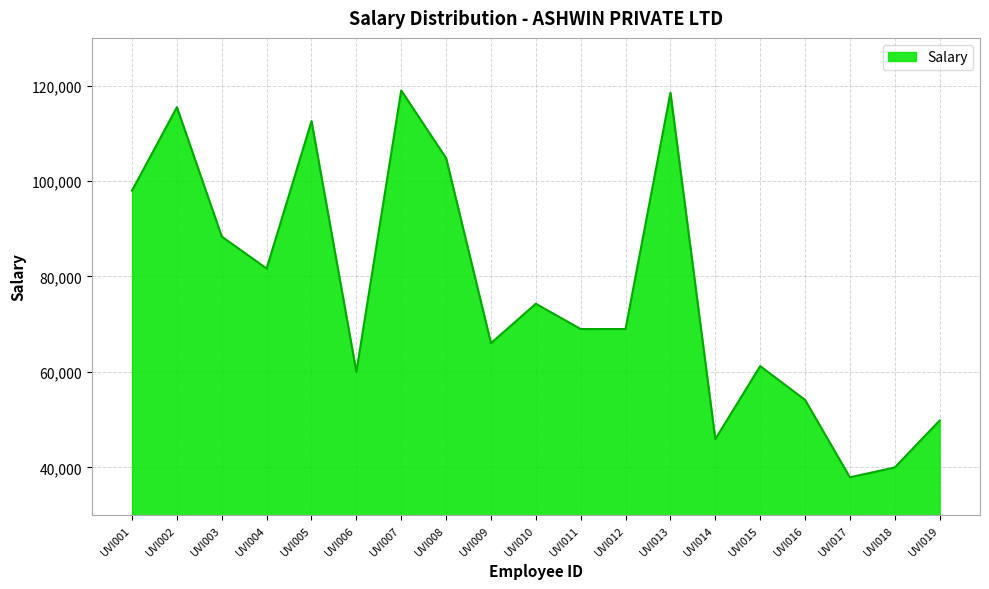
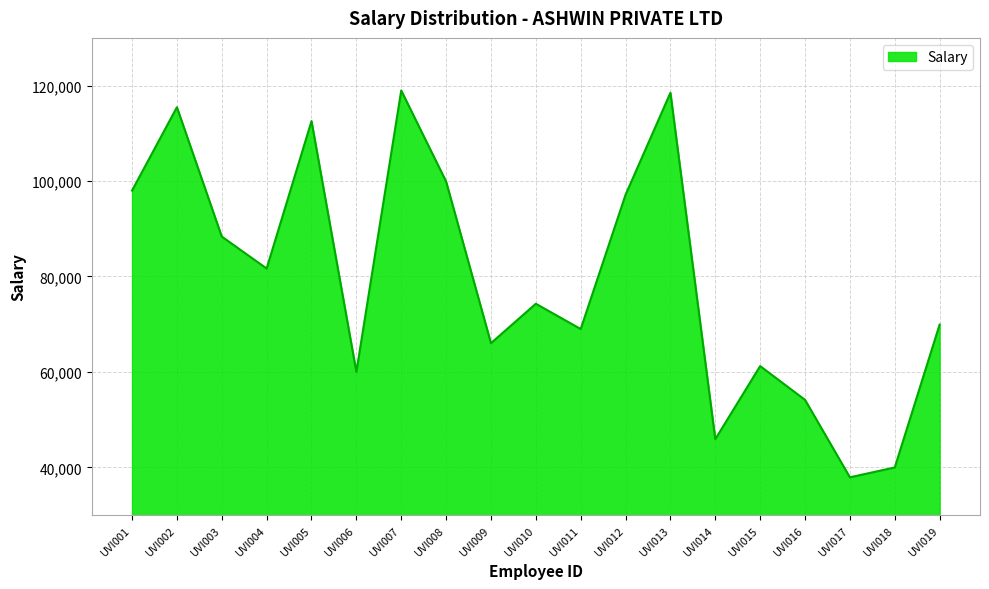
  {
    "UVI001": "98,000",
    "UVI002": "115,000",
    "UVI003": "88,000",
    "UVI004": "82,000",
    "UVI005": "113,000",
    "UVI006": "60,000",
    "UVI007": "119,000",
-   "UVI008": "105,000",
+   "UVI008": "100,000",
    "UVI009": "66,000",
    "UVI010": "74,000",
    "UVI011": "69,000",
-   "UVI012": "69,000",
+   "UVI012": "97,000",
    "UVI013": "118,000",
    "UVI014": "46,000",
    "UVI015": "61,000",
    "UVI016": "54,000",
    "UVI017": "38,000",
    "UVI018": "40,000",
-   "UVI019": "50,000"
+   "UVI019": "70,000"
  }
